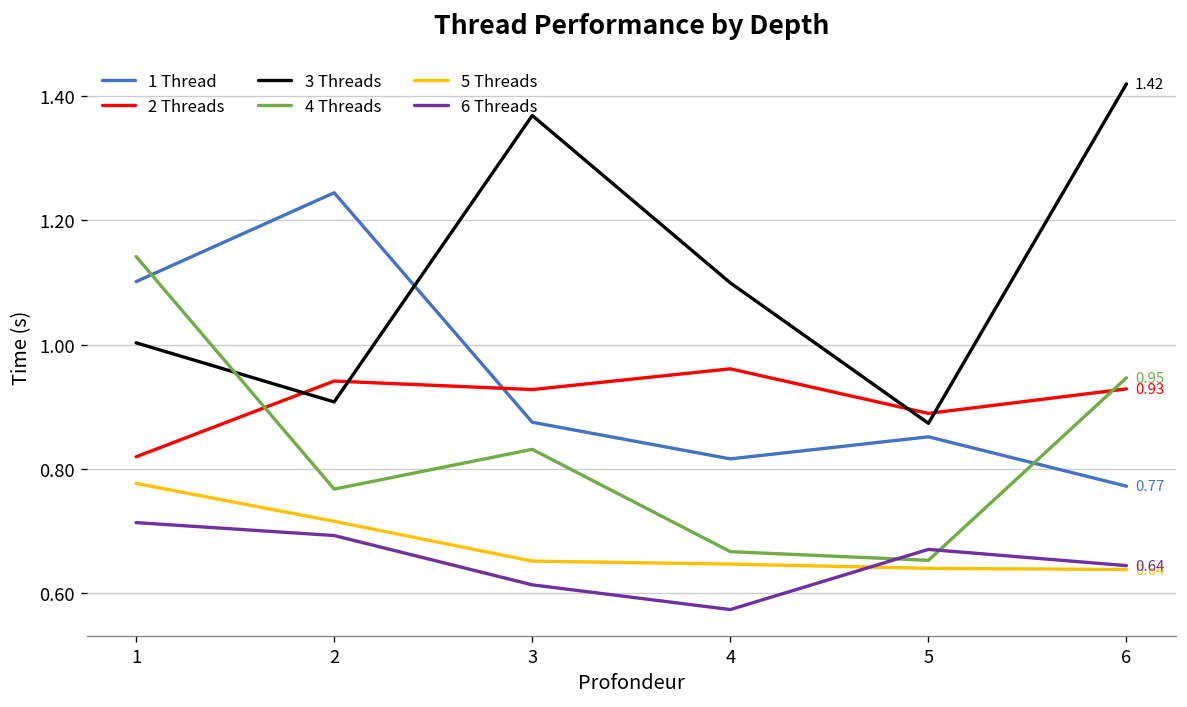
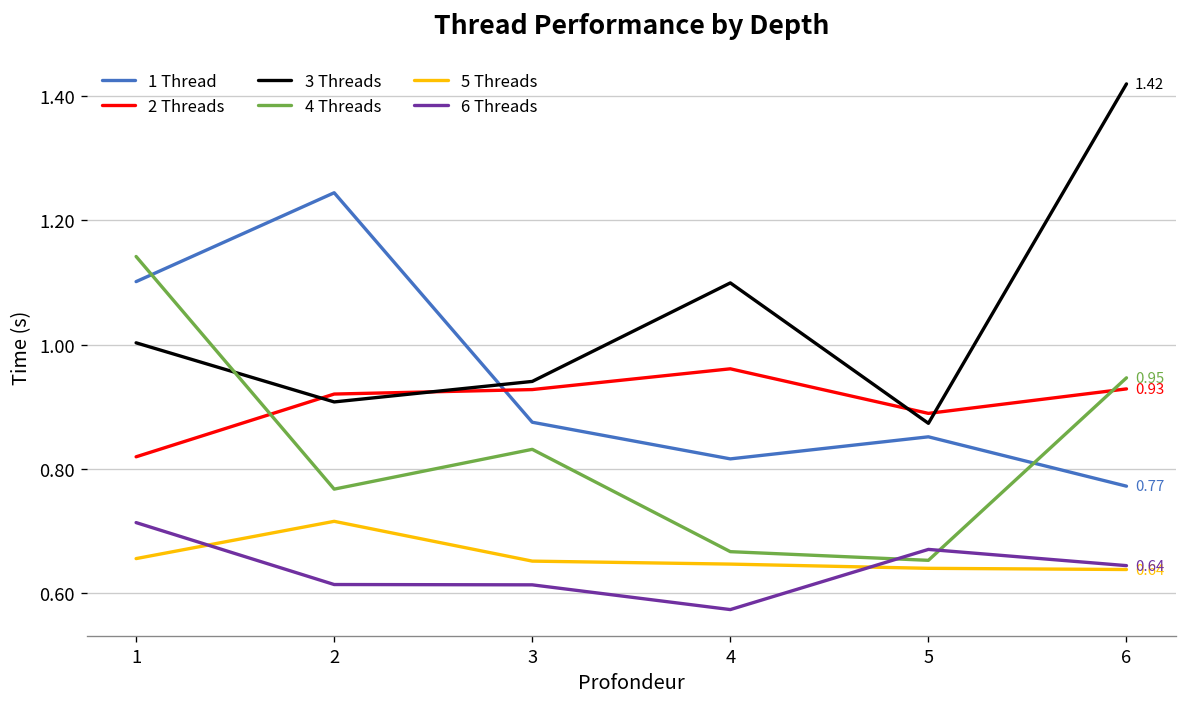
  {
    "1 Thread": {
      "6": 0.77
    },
    "2 Threads": {
      "1": 0.82,
-     "2": 0.94,
+     "2": 0.92,
      "3": 0.93,
      "4": 0.96,
      "5": 0.89
    },
    "3 Threads": {
      "1": 1.00,
      "2": 0.91,
-     "3": 1.37,
+     "3": 0.94,
      "4": 1.10,
      "5": 0.87
    },
    "4 Threads": {
      "1": 1.14,
      "2": 0.77,
      "3": 0.83,
      "4": 0.67,
      "5": 0.65
    },
    "5 Threads": {
-     "1": 0.78,
+     "1": 0.66,
      "2": 0.72,
      "3": 0.65,
      "4": 0.65,
      "5": 0.64
    },
    "6 Threads": {
      "1": 0.71,
-     "2": 0.69,
+     "2": 0.61,
      "3": 0.61,
      "4": 0.57,
      "5": 0.67
    }
  }
